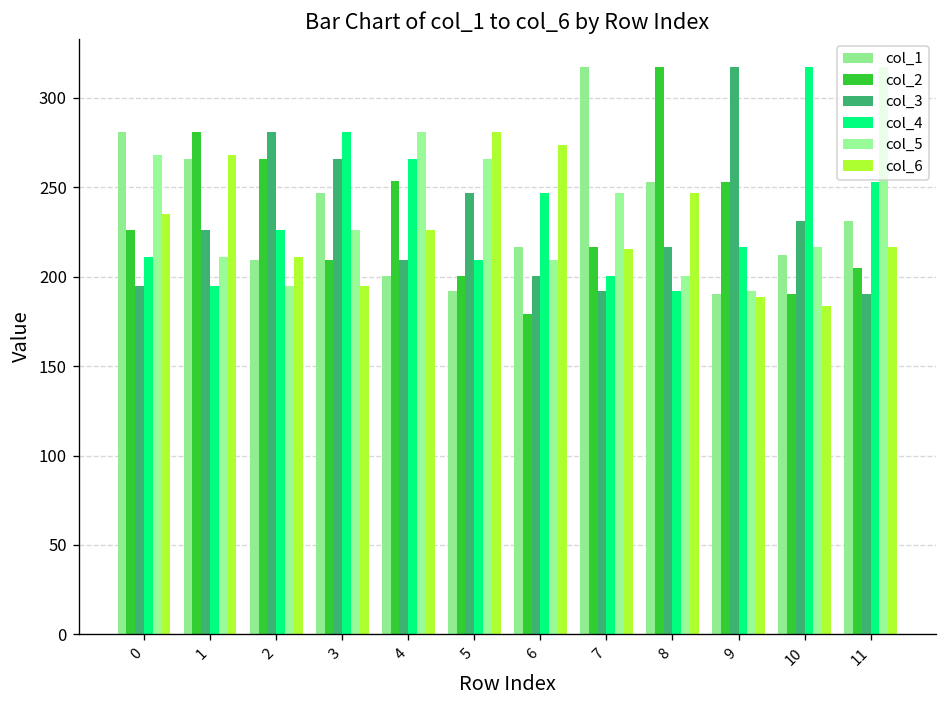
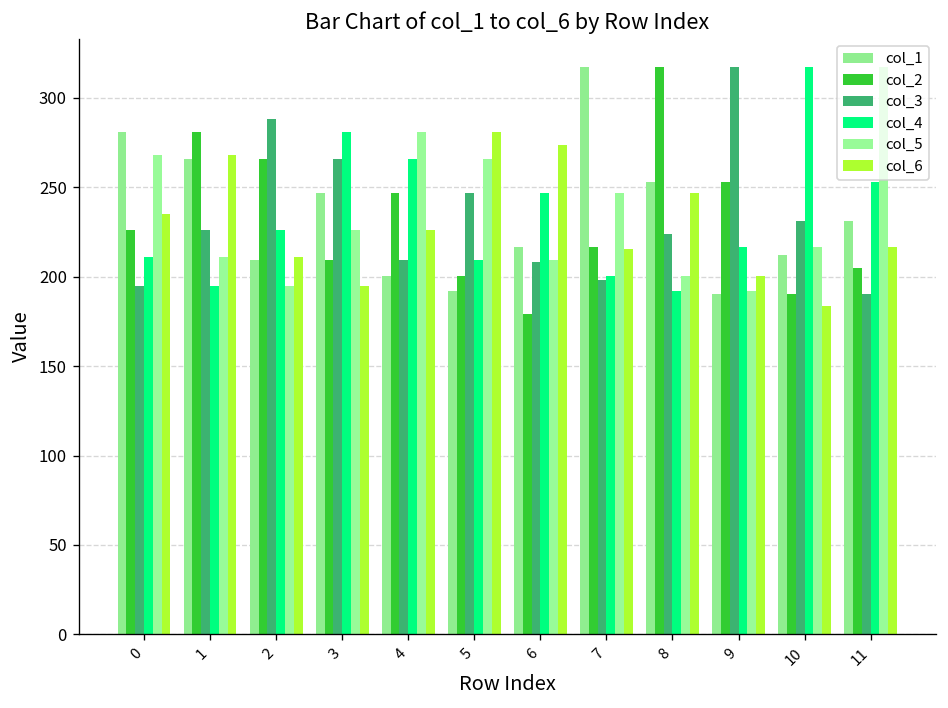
  {
    "col_2": {
      "0": 226,
      "1": 281,
      "2": 266,
      "3": 209,
-     "4": 254,
+     "4": 247,
      "5": 200,
      "6": 179,
      "7": 217,
      "8": 317,
      "9": 253,
      "10": 191,
      "11": 205
    },
    "col_3": {
      "0": 195,
      "1": 226,
-     "2": 281,
+     "2": 288,
      "3": 266,
      "4": 209,
      "5": 247,
-     "6": 200,
-     "7": 192,
-     "8": 217,
+     "6": 208,
+     "7": 198,
+     "8": 224,
      "9": 317,
      "10": 231,
      "11": 191
    },
    "col_4": {
      "0": 211,
      "1": 195,
      "2": 226,
      "3": 281,
      "4": 266,
      "5": 209,
      "6": 247,
      "7": 200,
      "8": 192,
      "9": 217,
      "10": 317
    },
    "col_6": {
      "0": 235,
      "1": 268,
      "2": 211,
      "3": 195,
      "4": 226,
      "5": 281,
      "6": 274,
      "7": 215,
      "8": 247,
-     "9": 189,
+     "9": 200,
      "10": 184,
      "11": 217
    }
  }
